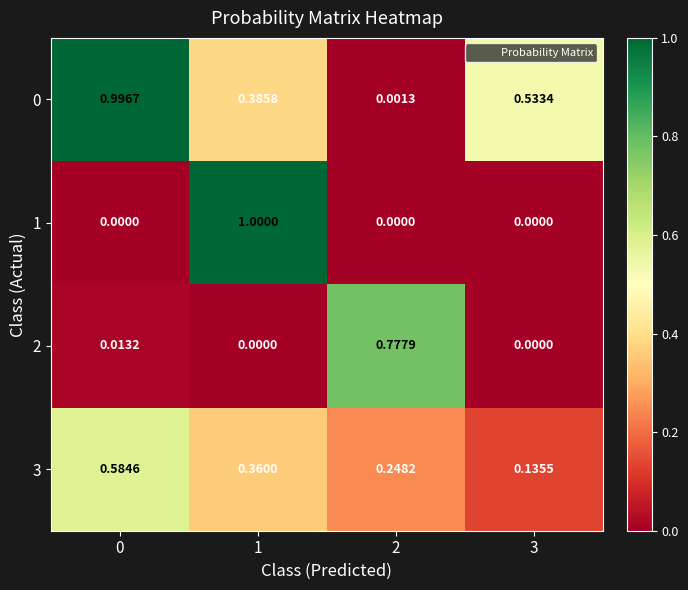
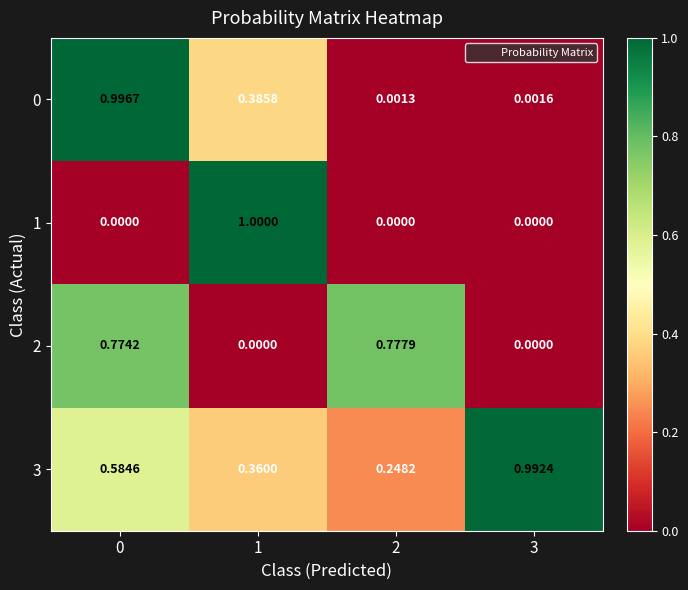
  {
    "0": {
      "0": 0.9967,
      "1": 0.3858,
      "2": 0.0013,
-     "3": 0.5334
+     "3": 0.0016
    },
    "1": {
      "0": 0.0000,
      "1": 1.0000,
      "2": 0.0000,
      "3": 0.0000
    },
    "2": {
-     "0": 0.0132,
+     "0": 0.7742,
      "1": 0.0000,
      "2": 0.7779,
      "3": 0.0000
    },
    "3": {
      "0": 0.5846,
      "1": 0.3600,
      "2": 0.2482,
-     "3": 0.1355
+     "3": 0.9924
    }
  }
